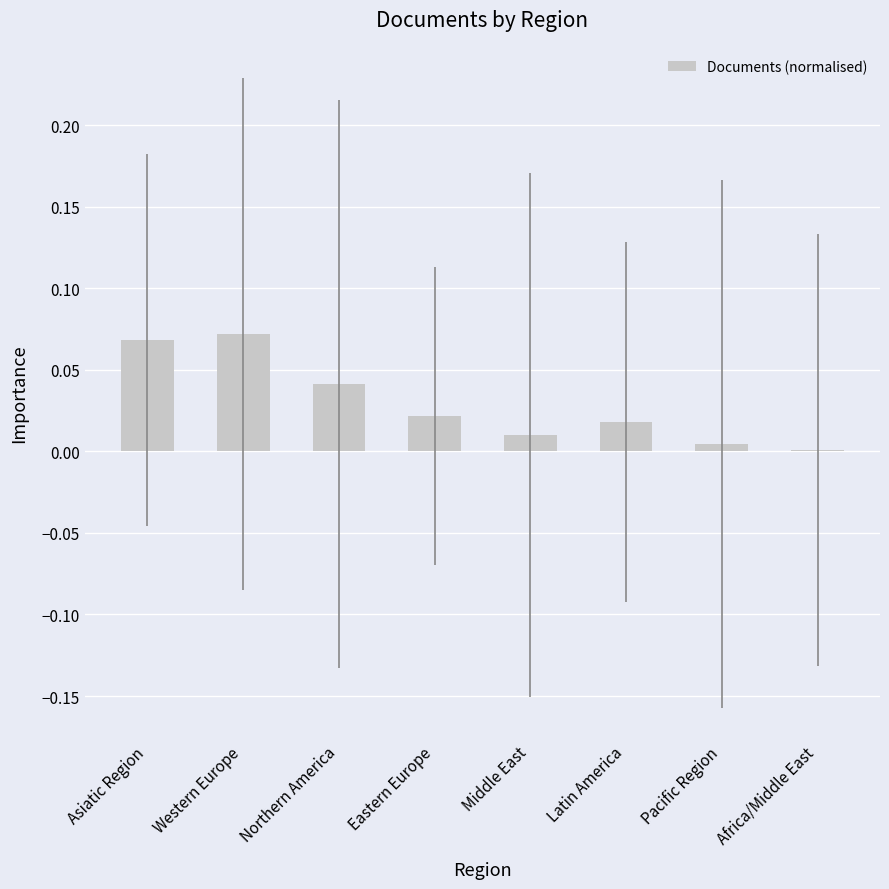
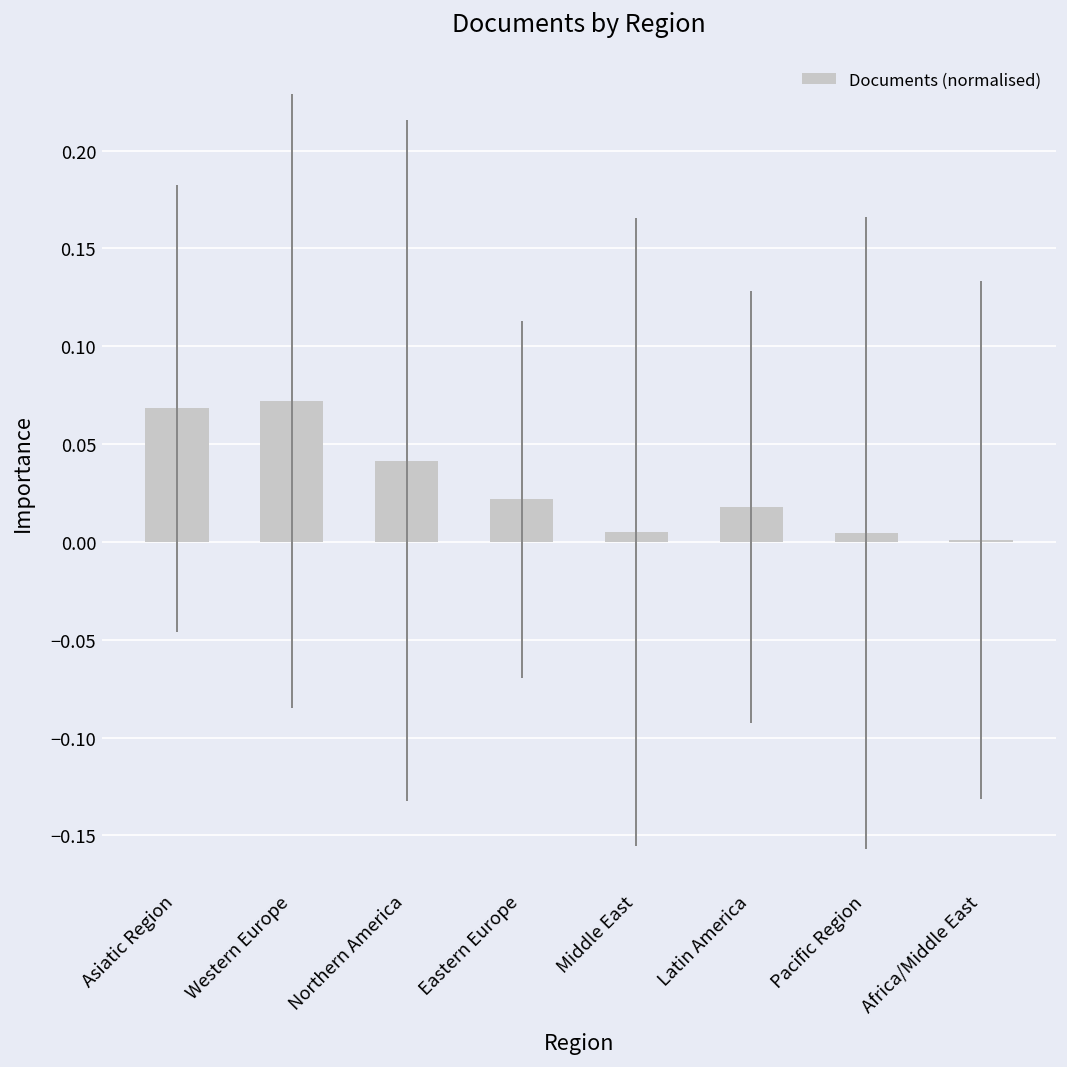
  {
    "Asiatic Region": 0.068,
    "Western Europe": 0.072,
    "Northern America": 0.041,
    "Eastern Europe": 0.022,
-   "Middle East": 0.010,
+   "Middle East": 0.005,
    "Latin America": 0.018,
    "Pacific Region": 0.005
  }
